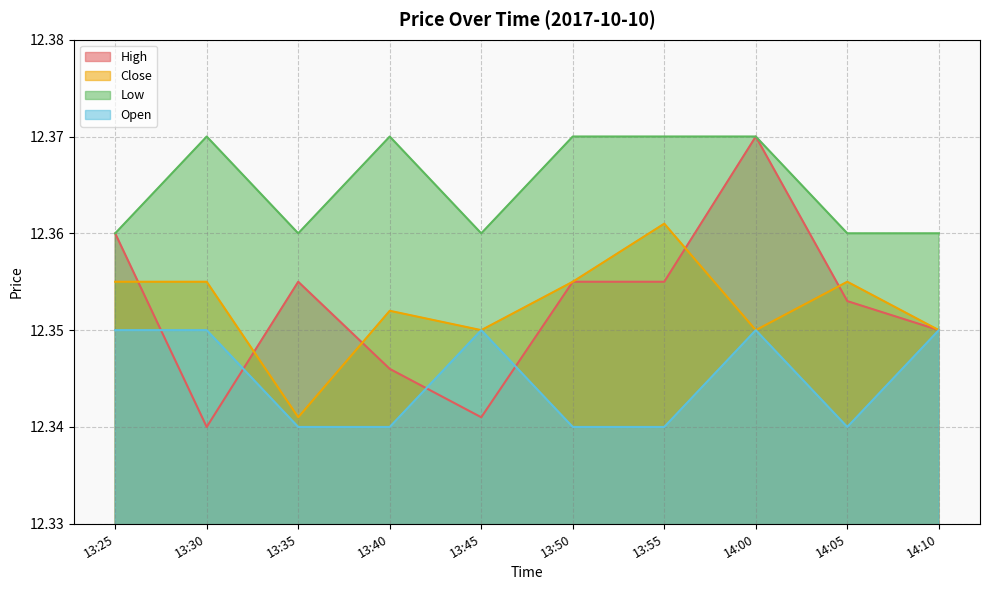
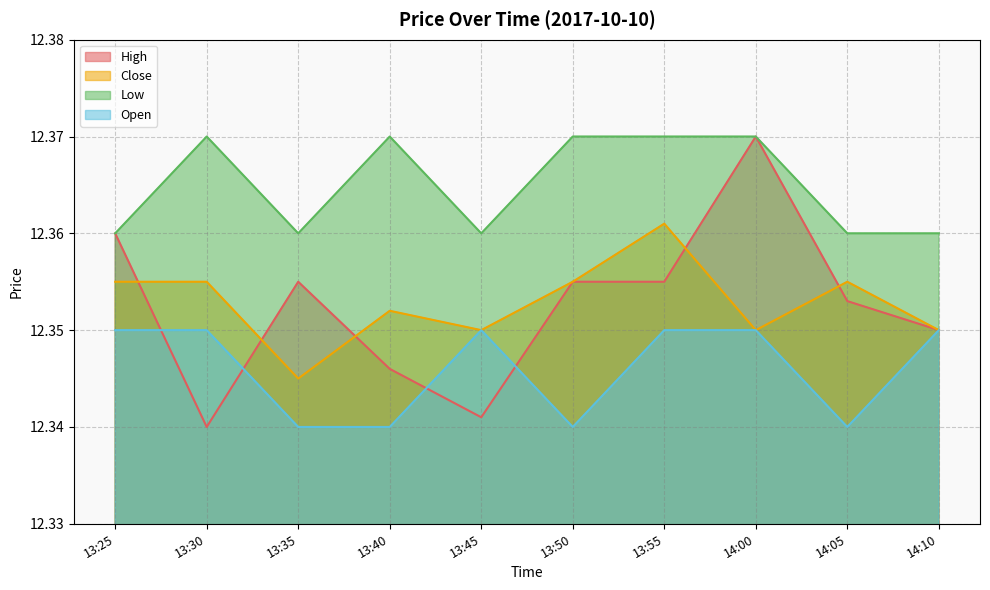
  {
    "High": {
      "13:30": 12.340,
      "13:35": 12.355,
      "13:40": 12.346,
      "13:45": 12.341,
      "13:55": 12.355,
      "14:05": 12.353
    },
    "Close": {
      "13:25": 12.355,
      "13:30": 12.355,
-     "13:35": 12.341,
+     "13:35": 12.345,
      "13:40": 12.352,
      "13:55": 12.361,
      "14:05": 12.355
    },
    "Low": {
      "13:30": 12.370,
      "13:35": 12.360,
      "13:40": 12.370,
      "13:45": 12.360,
      "13:50": 12.370,
      "13:55": 12.370,
      "14:05": 12.360,
      "14:10": 12.360
    },
    "Open": {
      "13:25": 12.35,
      "13:30": 12.35,
      "13:35": 12.34,
      "13:40": 12.34,
      "13:50": 12.34,
-     "13:55": 12.34,
+     "13:55": 12.35,
      "14:05": 12.34
    }
  }
